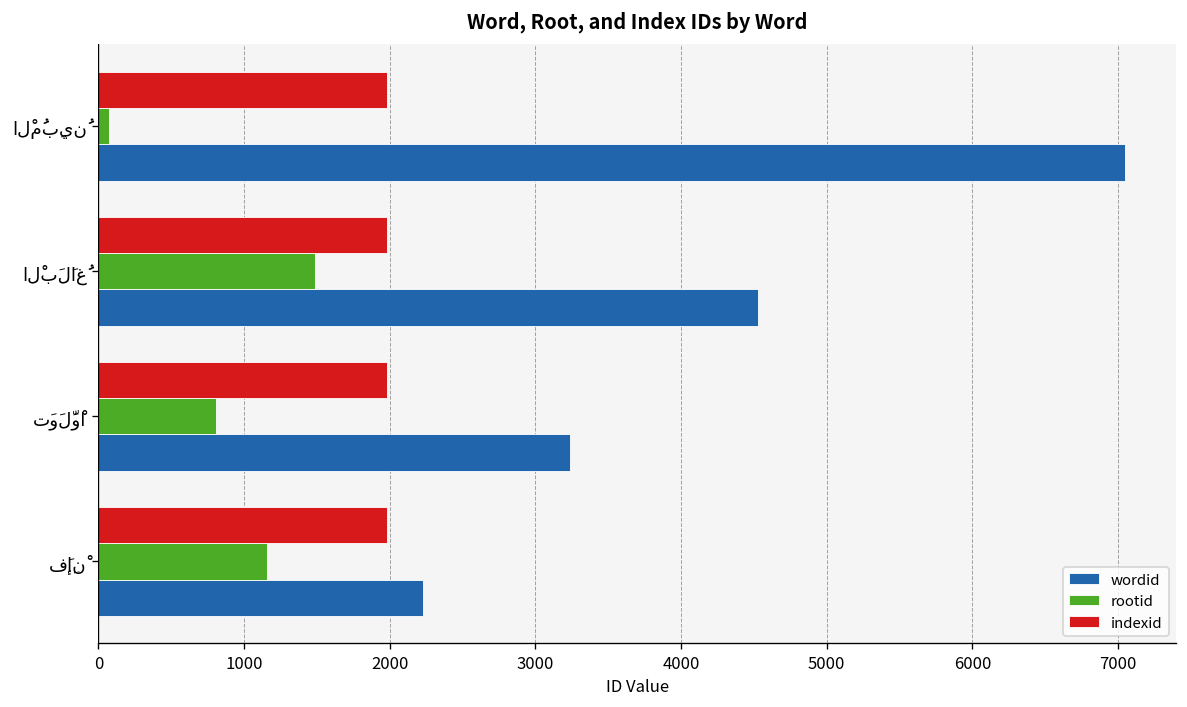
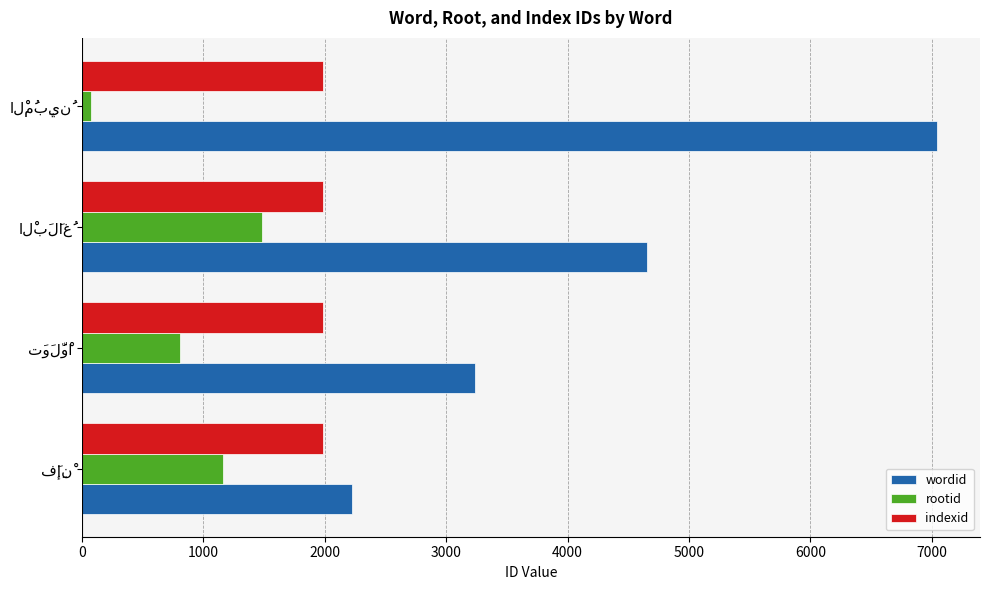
  {
    "wordid": {
      "الْمُبِينُ": 7050,
-     "الْبَلَاغُ": 4530,
+     "الْبَلَاغُ": 4650,
      "تَوَلَّوْا": 3240,
      "فَإِنْ": 2230
    },
    "rootid": {
      "الْمُبِينُ": 70,
      "الْبَلَاغُ": 1490,
      "تَوَلَّوْا": 810,
      "فَإِنْ": 1160
    },
    "indexid": {
      "الْمُبِينُ": 1980,
      "الْبَلَاغُ": 1980,
      "تَوَلَّوْا": 1980,
      "فَإِنْ": 1980
    }
  }
